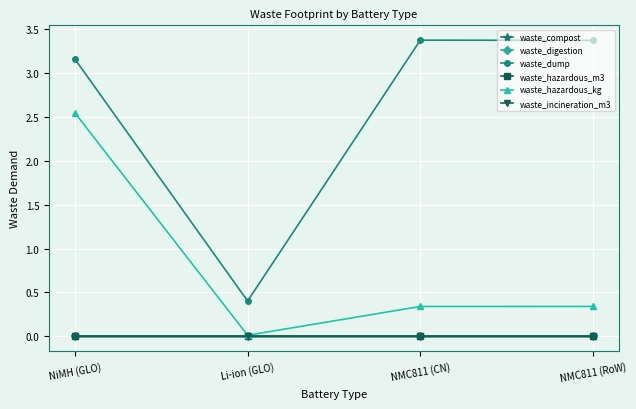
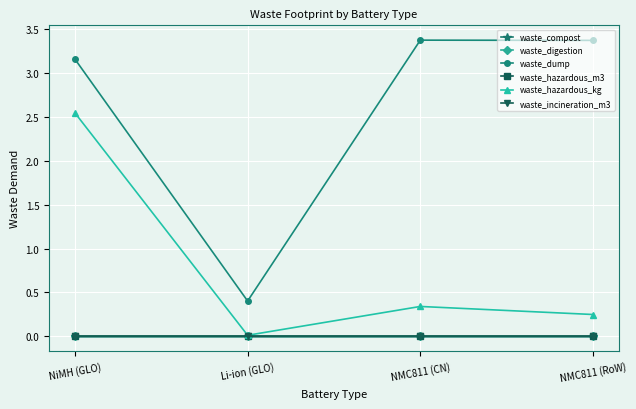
  {
    "waste_hazardous_kg": {
      "NiMH (GLO)": 2.5,
      "NMC811 (CN)": 0.3,
-     "NMC811 (RoW)": 0.3
+     "NMC811 (RoW)": 0.2
    }
  }
